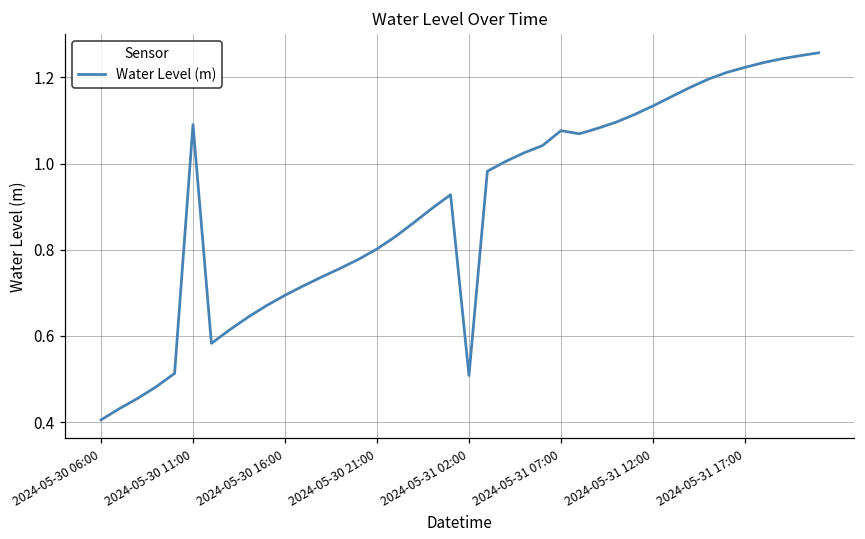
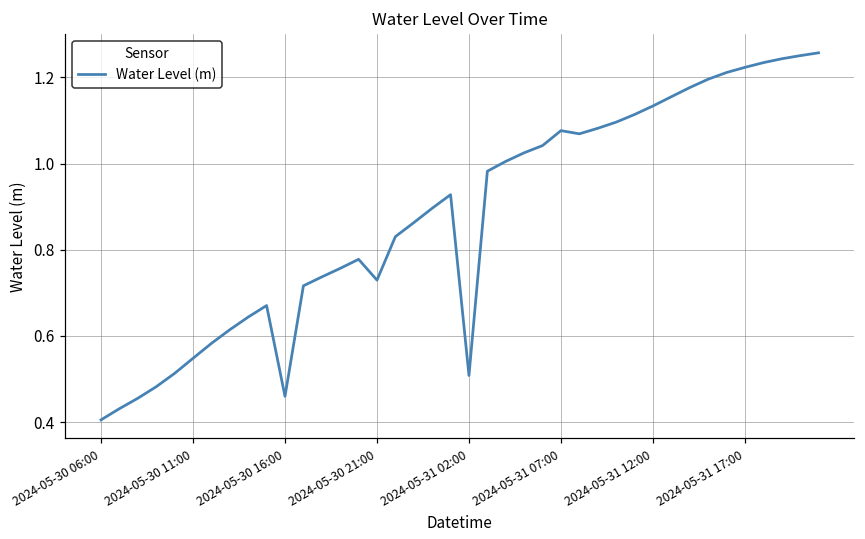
  {
    "2024-05-30 06:00": 0.41,
-   "2024-05-30 11:00": 1.09,
-   "2024-05-30 16:00": 0.69,
-   "2024-05-30 21:00": 0.80,
+   "2024-05-30 11:00": 0.55,
+   "2024-05-30 16:00": 0.46,
+   "2024-05-30 21:00": 0.73,
    "2024-05-31 02:00": 0.51,
    "2024-05-31 07:00": 1.08,
    "2024-05-31 12:00": 1.13,
    "2024-05-31 17:00": 1.22
  }
